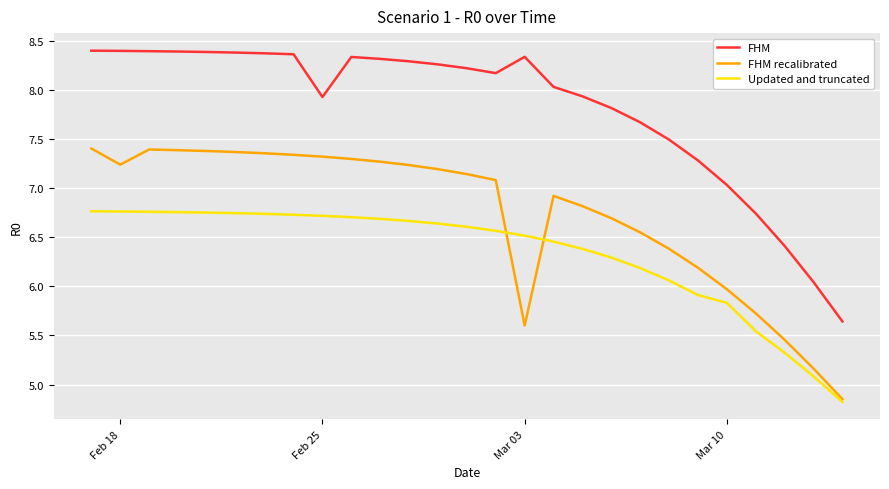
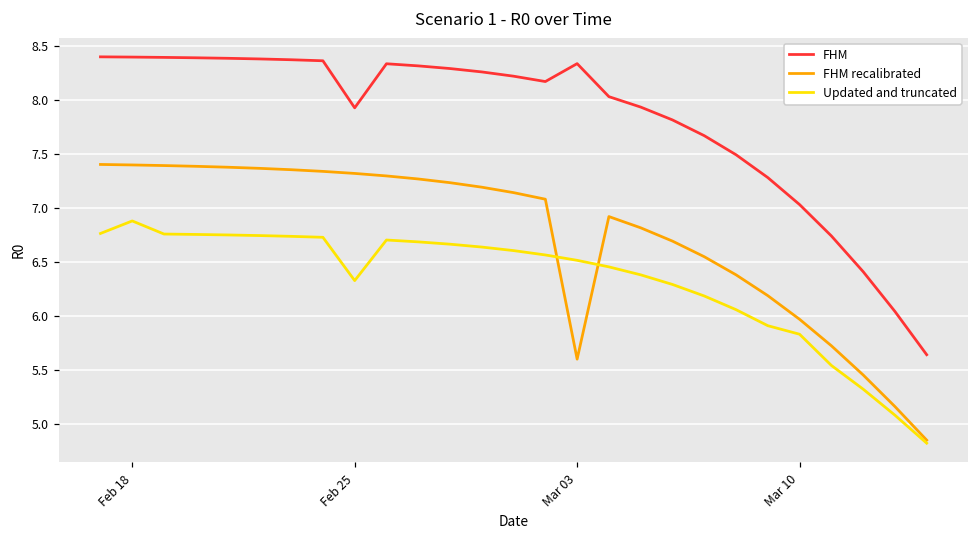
  {
    "FHM": {
      "Feb 18": 8.4,
      "Feb 25": 7.9,
      "Mar 03": 8.3,
      "Mar 10": 7.0
    },
    "FHM recalibrated": {
-     "Feb 18": 7.2,
+     "Feb 18": 7.4,
      "Feb 25": 7.3,
      "Mar 03": 5.6,
      "Mar 10": 6.0
    },
    "Updated and truncated": {
-     "Feb 18": 6.8,
-     "Feb 25": 6.7,
+     "Feb 18": 6.9,
+     "Feb 25": 6.3,
      "Mar 03": 6.5,
      "Mar 10": 5.8
    }
  }
